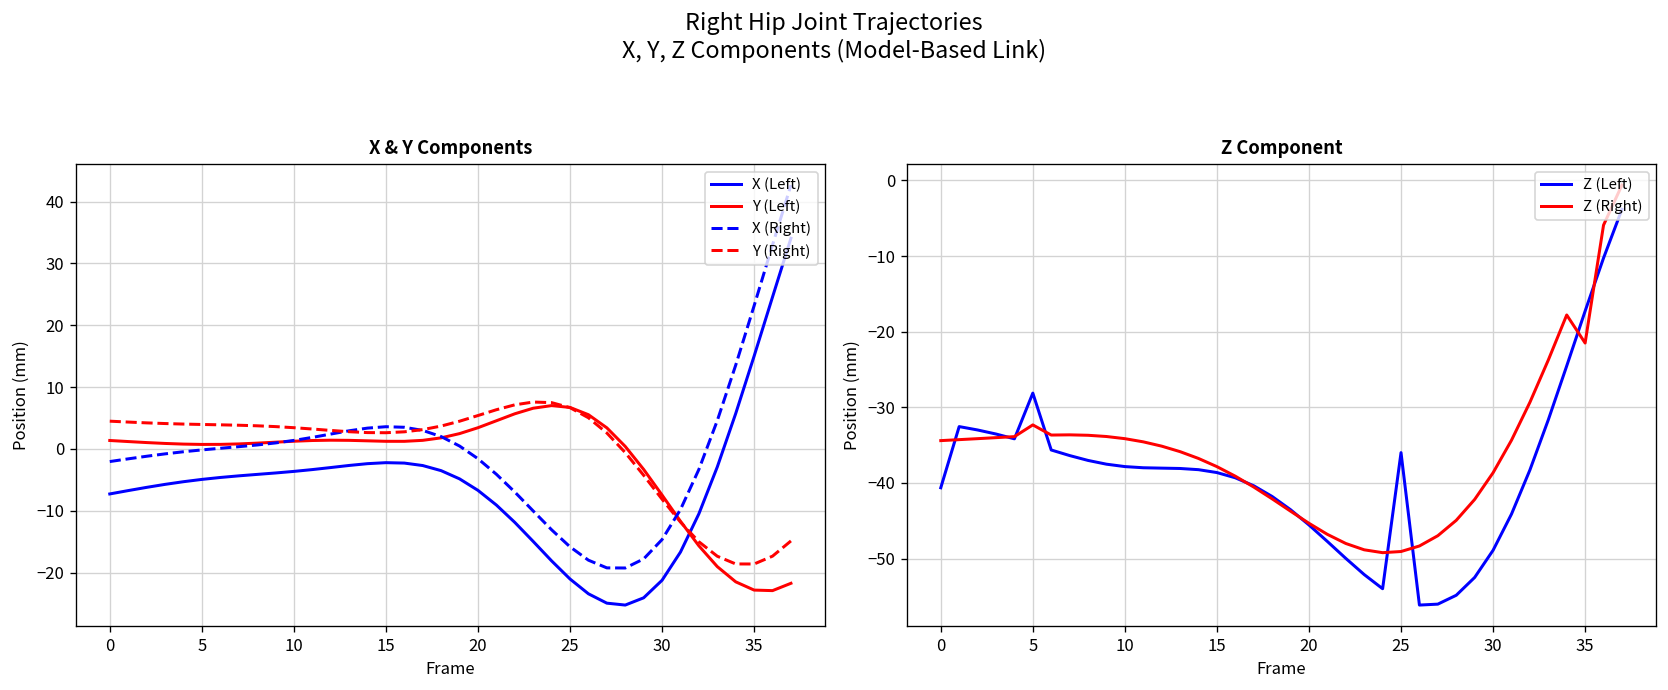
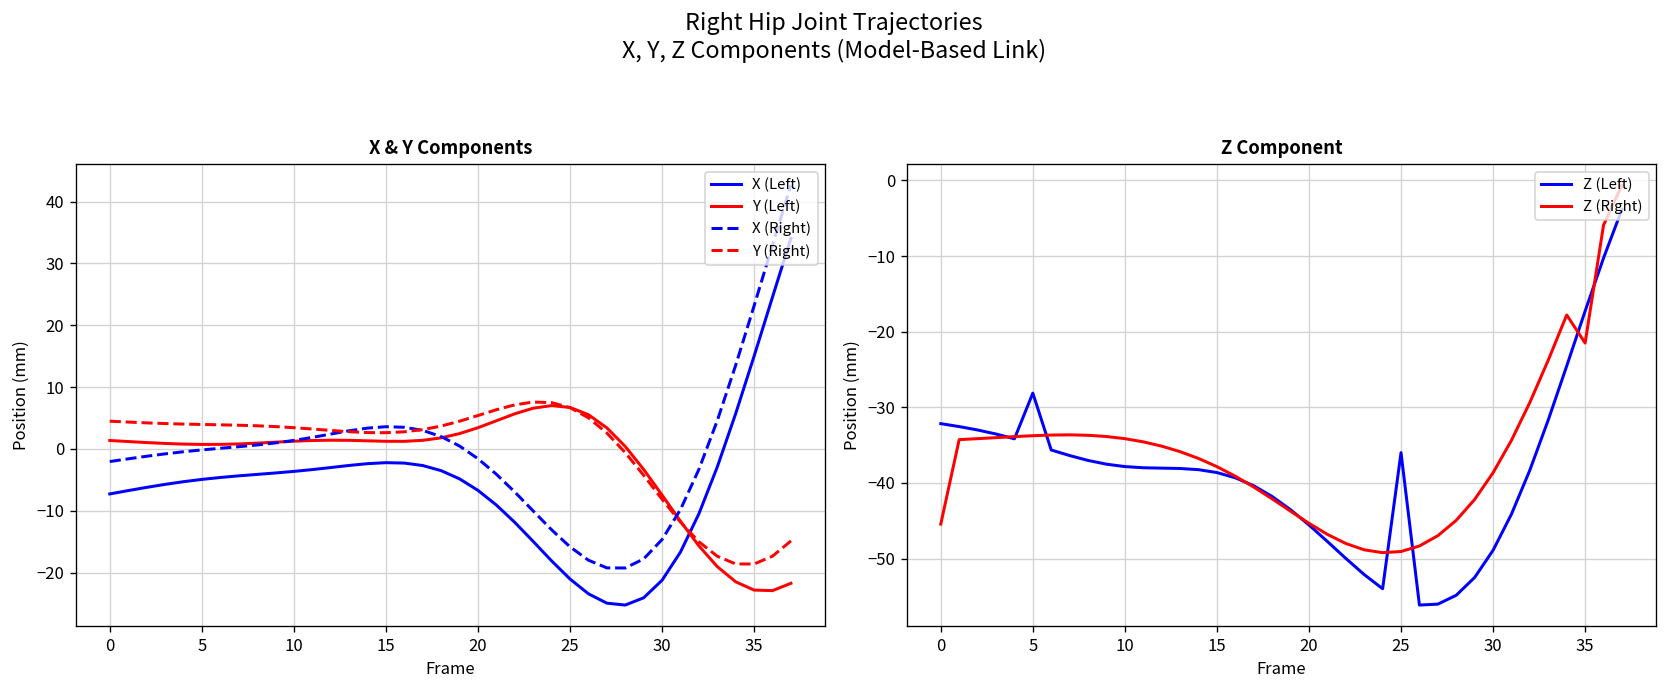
  {
    "Z Component": {
      "Z (Left)": {
-       "0": -41,
+       "0": -32,
        "5": -28,
        "10": -38,
        "15": -39,
        "25": -36,
        "30": -49,
        "35": -17
      },
      "Z (Right)": {
-       "0": -34,
-       "5": -32,
+       "0": -45,
+       "5": -34,
        "10": -34,
        "15": -38,
        "25": -49,
        "30": -39,
        "35": -22
      }
    }
  }
